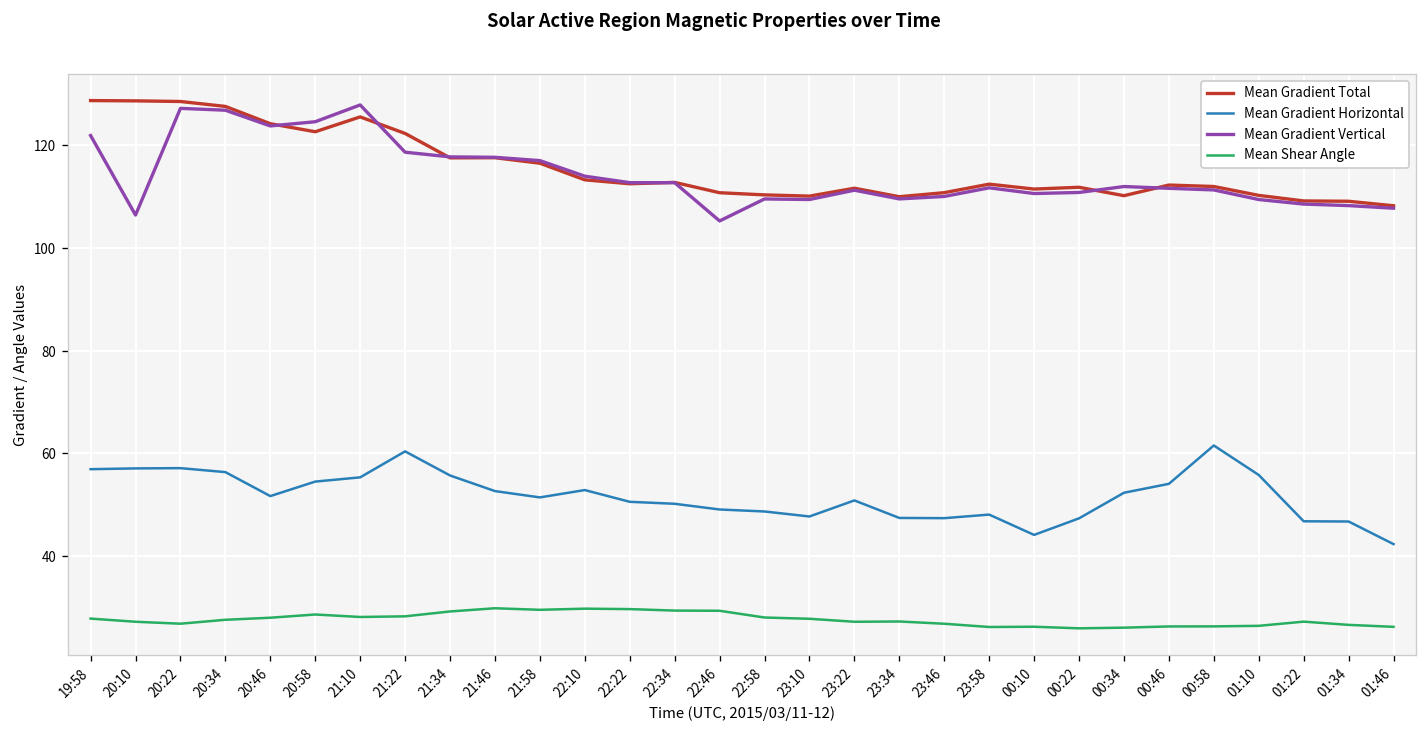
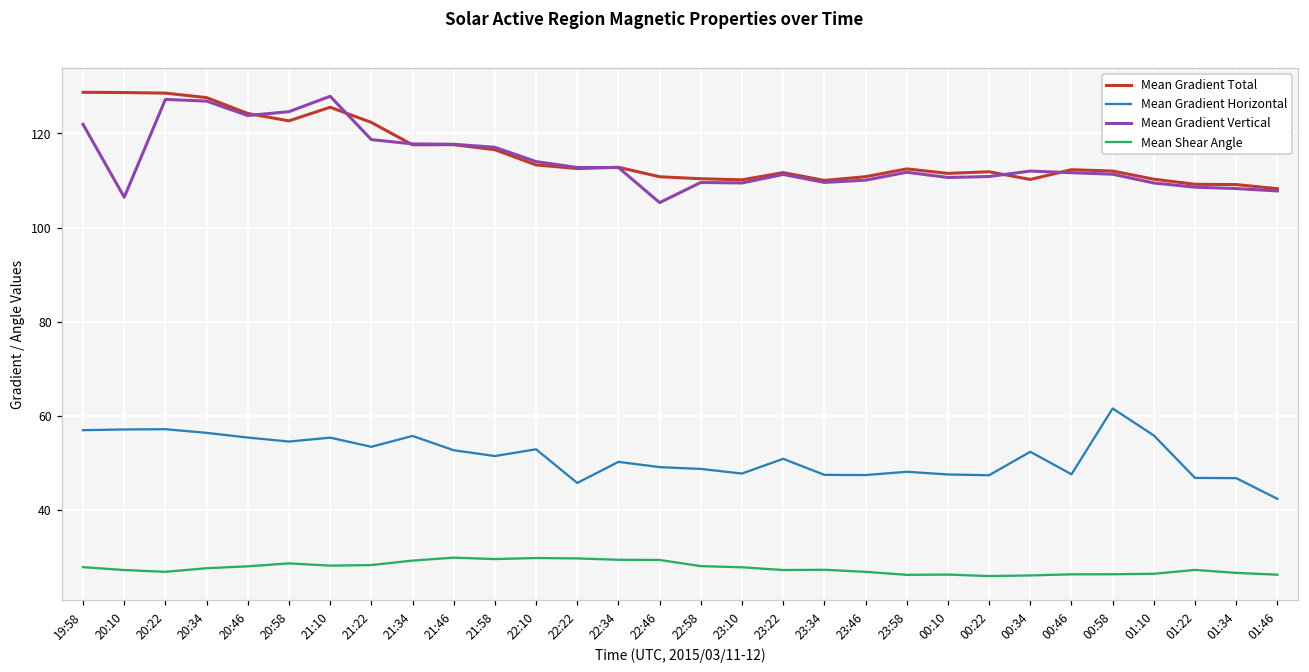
  {
    "Mean Gradient Total": {
      "19:58": 129,
      "20:10": 129,
      "20:22": 129,
      "20:34": 128,
      "20:58": 123,
      "21:10": 126,
      "21:22": 122,
      "22:10": 113,
      "22:46": 111,
      "22:58": 110,
      "23:10": 110,
      "23:46": 111,
      "23:58": 112,
      "00:10": 112,
      "00:22": 112,
      "00:34": 110,
      "00:46": 112,
      "00:58": 112,
      "01:10": 110,
      "01:22": 109,
      "01:34": 109
    },
    "Mean Gradient Horizontal": {
      "19:58": 57,
      "20:10": 57,
      "20:22": 57,
      "20:34": 56,
-     "20:46": 52,
+     "20:46": 55,
      "20:58": 55,
      "21:10": 55,
-     "21:22": 60,
+     "21:22": 53,
      "21:34": 56,
      "21:46": 53,
      "21:58": 51,
      "22:10": 53,
-     "22:22": 51,
+     "22:22": 46,
      "22:34": 50,
      "22:46": 49,
      "22:58": 49,
      "23:10": 48,
      "23:22": 51,
      "23:34": 47,
      "23:46": 47,
      "23:58": 48,
-     "00:10": 44,
+     "00:10": 48,
      "00:22": 47,
      "00:34": 52,
-     "00:46": 54,
+     "00:46": 48,
      "00:58": 62,
      "01:10": 56,
      "01:22": 47,
      "01:34": 47,
      "01:46": 42
    },
    "Mean Gradient Vertical": {
      "19:58": 122,
      "20:10": 106,
      "20:22": 127,
      "20:34": 127,
      "20:58": 125,
      "21:10": 128,
      "21:22": 119,
      "22:10": 114,
      "22:46": 105,
      "22:58": 110,
      "23:10": 109,
      "23:46": 110,
      "23:58": 112,
      "00:10": 111,
      "00:22": 111,
      "00:34": 112,
      "00:46": 112,
      "00:58": 111,
      "01:10": 109,
      "01:22": 109,
      "01:34": 108
    },
    "Mean Shear Angle": {
      "19:58": 28,
      "20:10": 27,
      "20:22": 27,
      "20:34": 28,
      "20:46": 28,
      "20:58": 29,
      "21:10": 28,
      "21:22": 28,
      "21:34": 29,
      "21:46": 30,
      "21:58": 30,
      "22:10": 30,
      "22:22": 30,
      "22:34": 29,
      "22:46": 29,
      "22:58": 28,
      "23:10": 28,
      "23:22": 27,
      "23:34": 27,
      "23:46": 27,
      "23:58": 26,
      "00:10": 26,
      "00:22": 26,
      "00:34": 26,
      "00:46": 26,
      "00:58": 26,
      "01:10": 26,
      "01:22": 27,
      "01:34": 27,
      "01:46": 26
    }
  }
